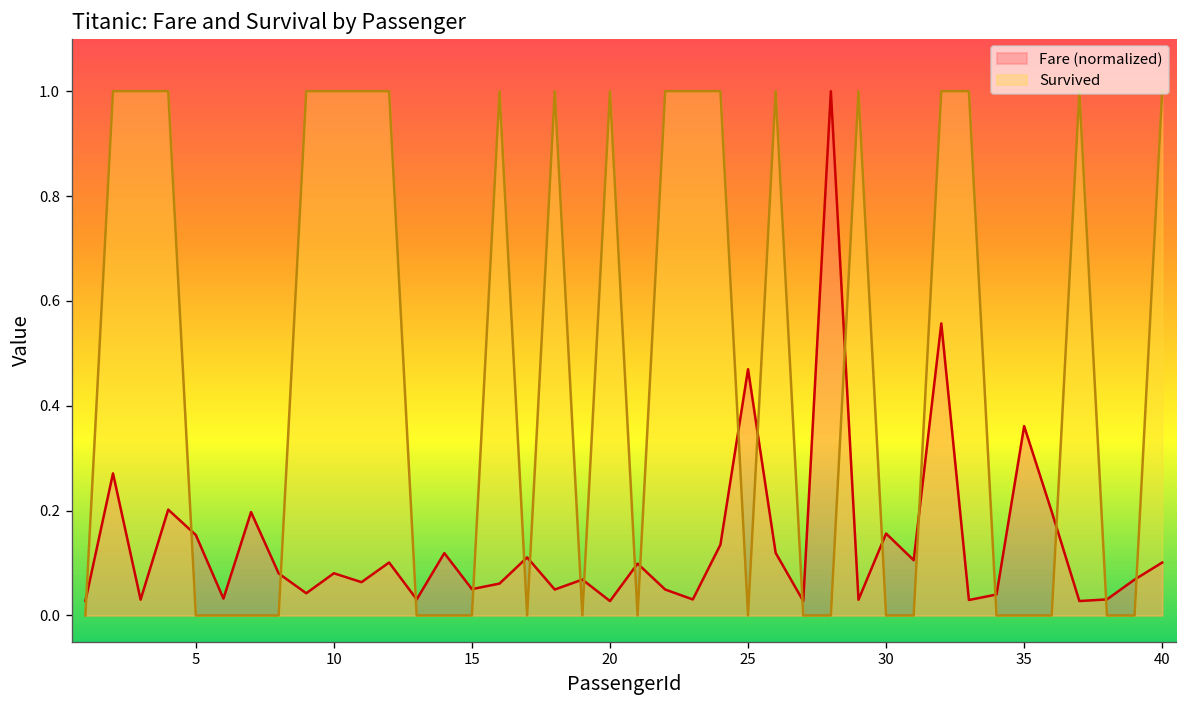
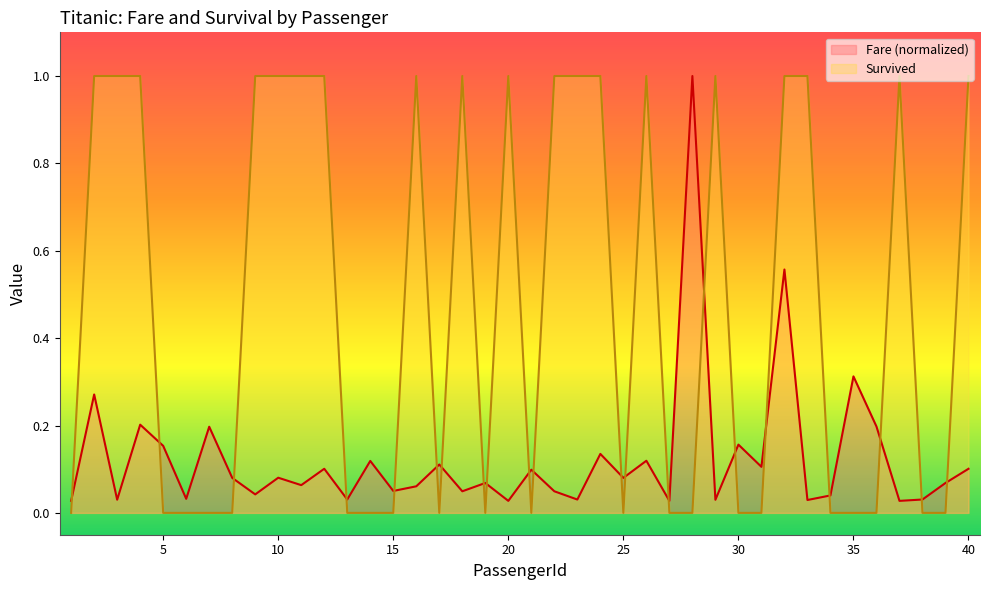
  {
    "Fare (normalized)": {
      "5": 0.15,
      "10": 0.08,
      "15": 0.05,
      "20": 0.03,
-     "25": 0.47,
+     "25": 0.08,
      "30": 0.16,
-     "35": 0.36,
+     "35": 0.31,
      "40": 0.10
    },
    "Survived": {
      "5": 0.00,
      "10": 1.00,
      "15": 0.00,
      "20": 1.00,
      "25": 0.00,
      "30": 0.00,
      "35": 0.00
    }
  }
